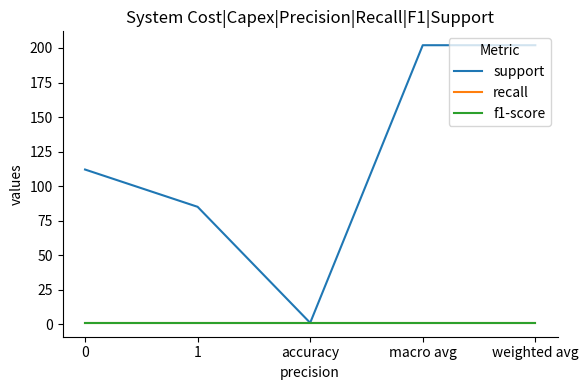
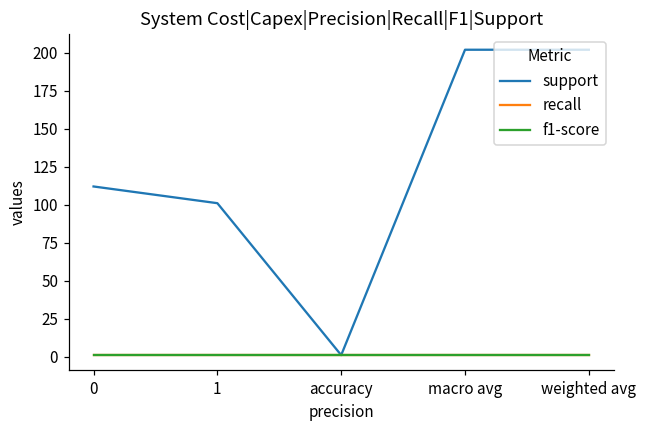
  {
    "support": {
      "0": 112,
-     "1": 85,
+     "1": 101,
      "macro avg": 202
    },
    "f1-score": {
      "0": 1,
      "1": 1,
      "macro avg": 1,
      "weighted avg": 1
    }
  }
